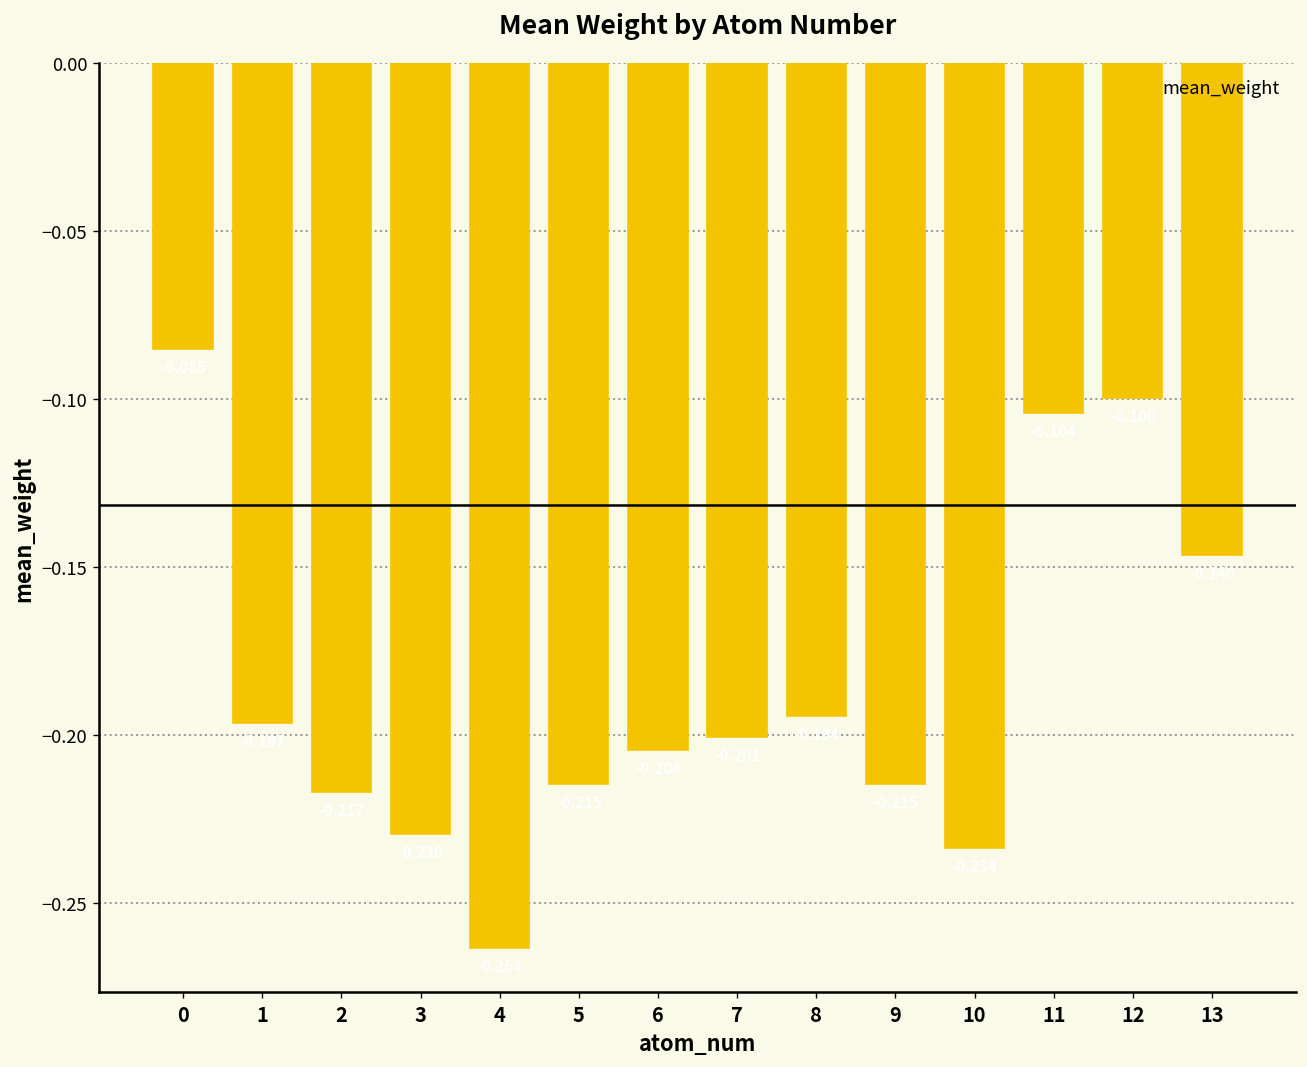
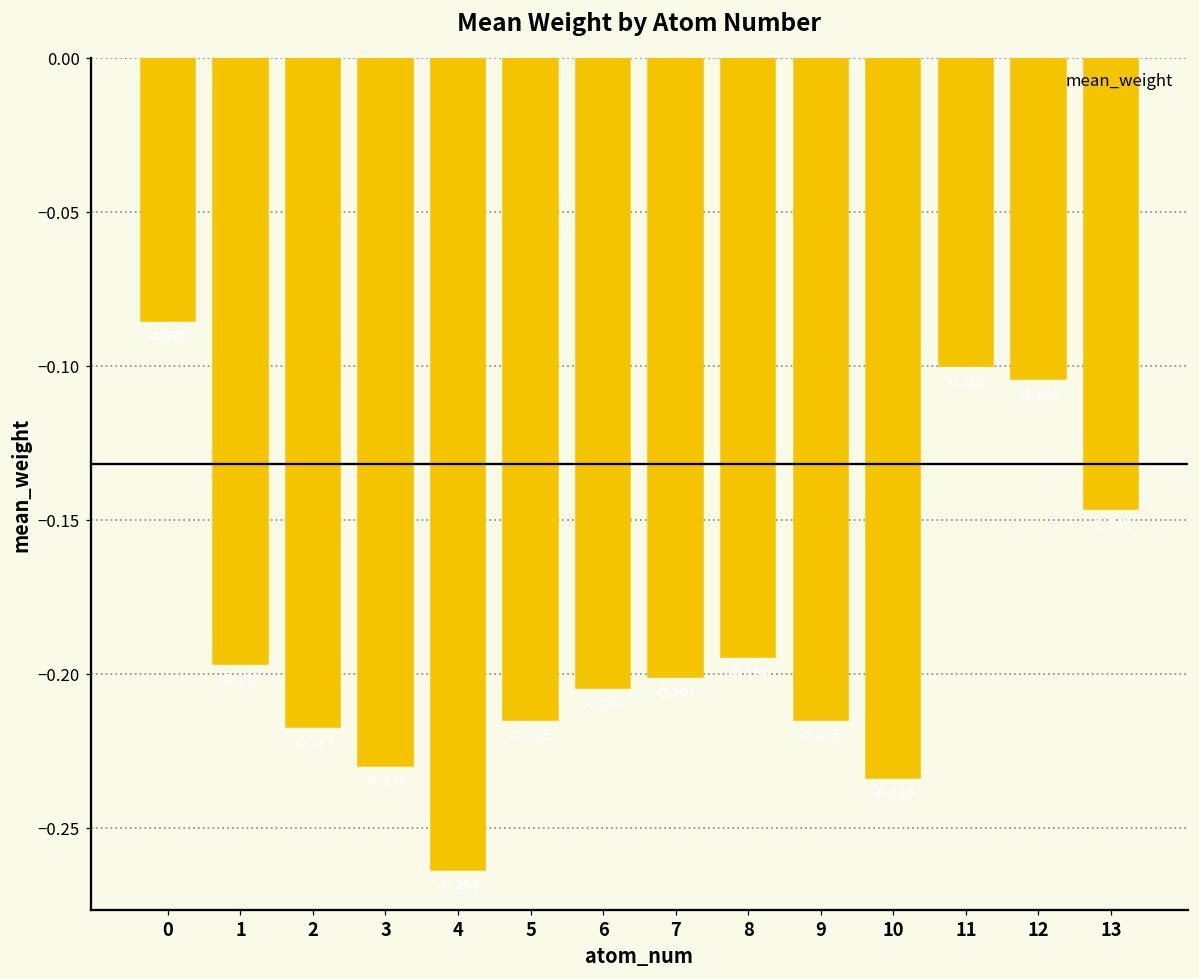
  {
    "0": -0.085,
    "1": -0.197,
    "2": -0.217,
    "3": -0.230,
    "4": -0.264,
    "5": -0.215,
    "6": -0.204,
    "7": -0.201,
    "8": -0.194,
    "9": -0.215,
    "10": -0.234,
-   "11": -0.104,
-   "12": -0.100,
+   "11": -0.100,
+   "12": -0.104,
    "13": -0.146
  }
